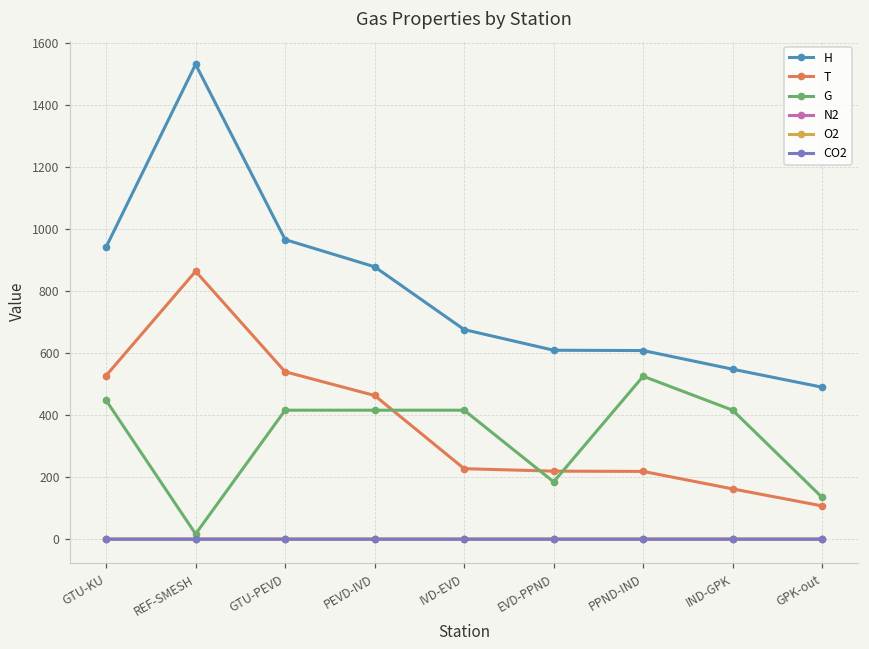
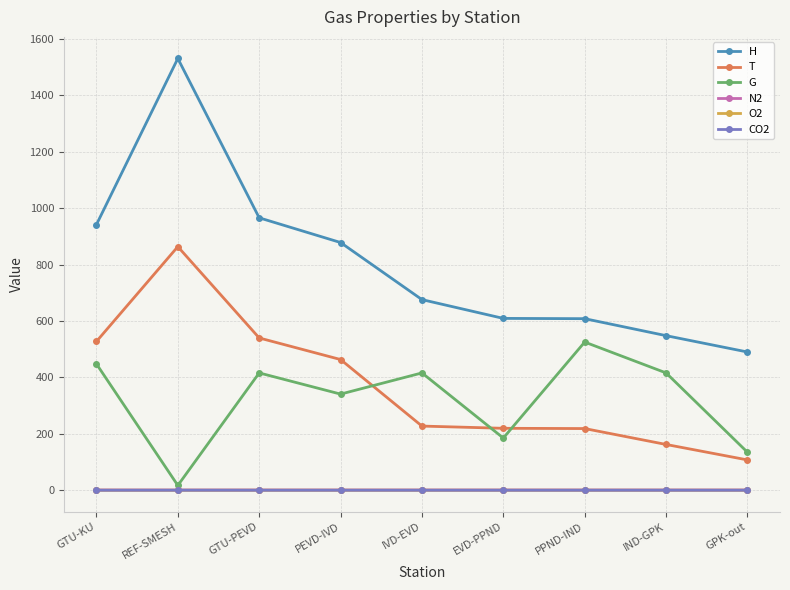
  {
    "T": {
      "GTU-KU": 530,
      "REF-SMESH": 860,
      "GTU-PEVD": 540,
      "PEVD-IVD": 460,
      "IVD-EVD": 230,
      "EVD-PPND": 220,
      "PPND-IND": 220,
      "IND-GPK": 160,
      "GPK-out": 110
    },
    "G": {
      "GTU-KU": 450,
      "REF-SMESH": 20,
      "GTU-PEVD": 420,
-     "PEVD-IVD": 420,
+     "PEVD-IVD": 340,
      "IVD-EVD": 420,
      "EVD-PPND": 190,
      "PPND-IND": 530,
      "IND-GPK": 420,
      "GPK-out": 130
    }
  }
